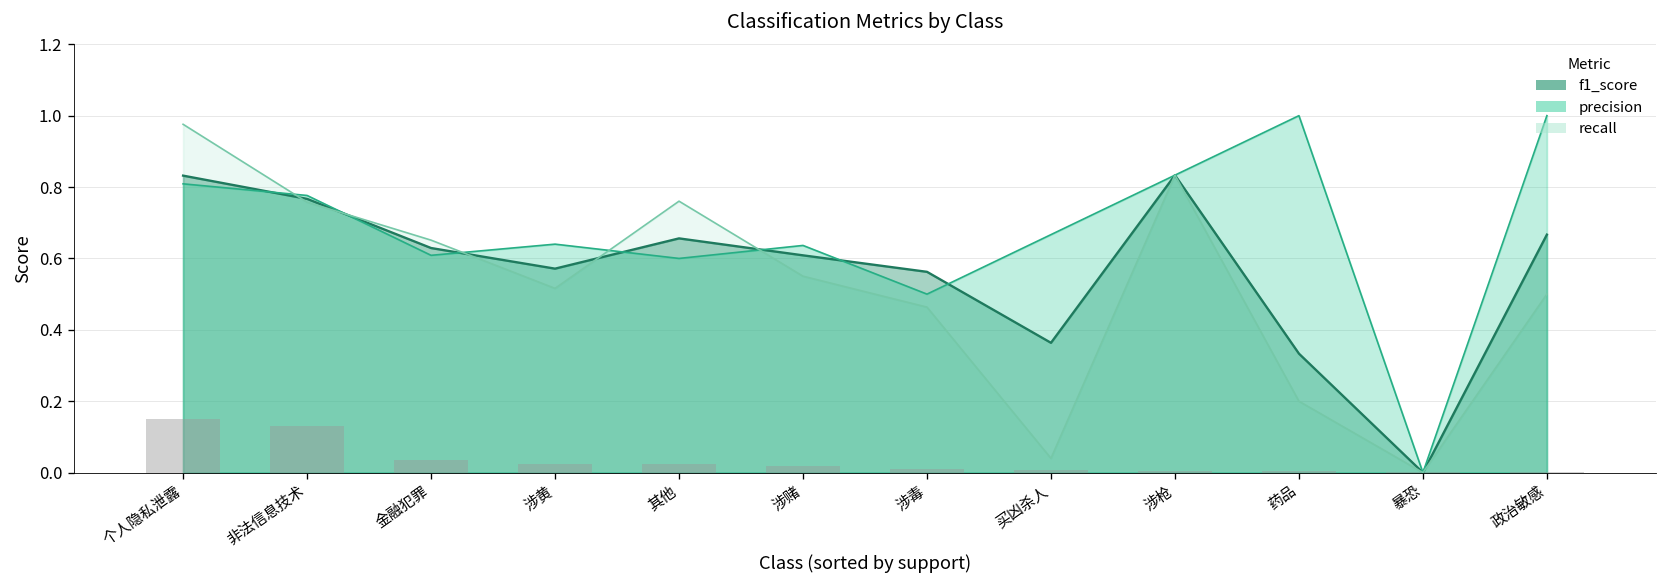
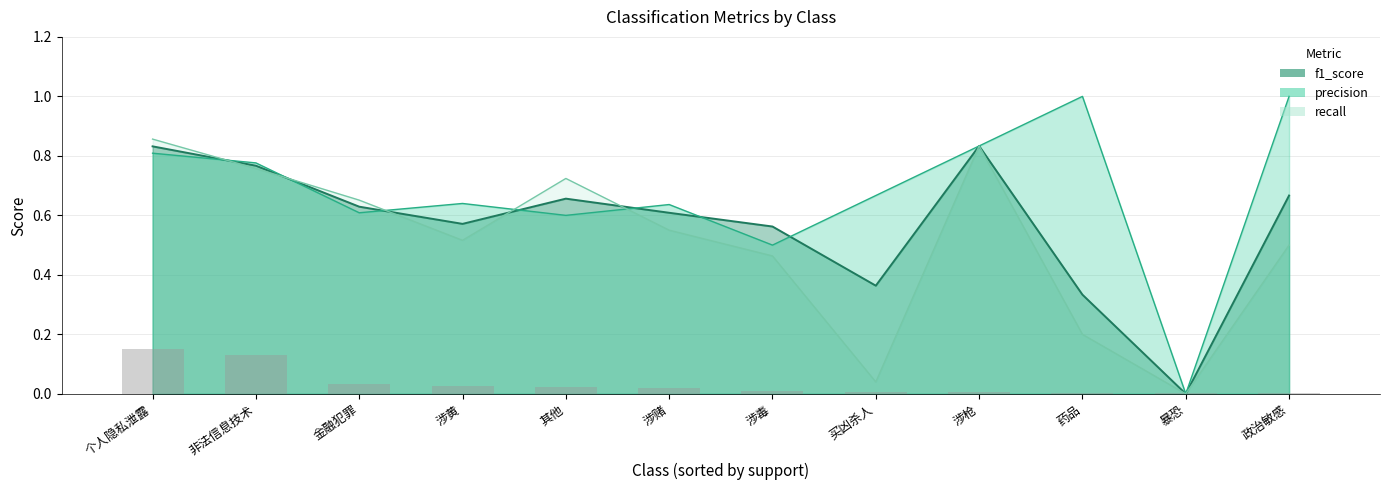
  {
    "recall": {
-     "个人隐私泄露": 0.98,
+     "个人隐私泄露": 0.86,
      "非法信息技术": 0.76,
      "金融犯罪": 0.65,
      "涉黄": 0.52,
-     "其他": 0.76,
+     "其他": 0.72,
      "涉赌": 0.55,
      "涉毒": 0.46,
      "买凶杀人": 0.04,
      "药品": 0.20,
      "政治敏感": 0.50
    }
  }
